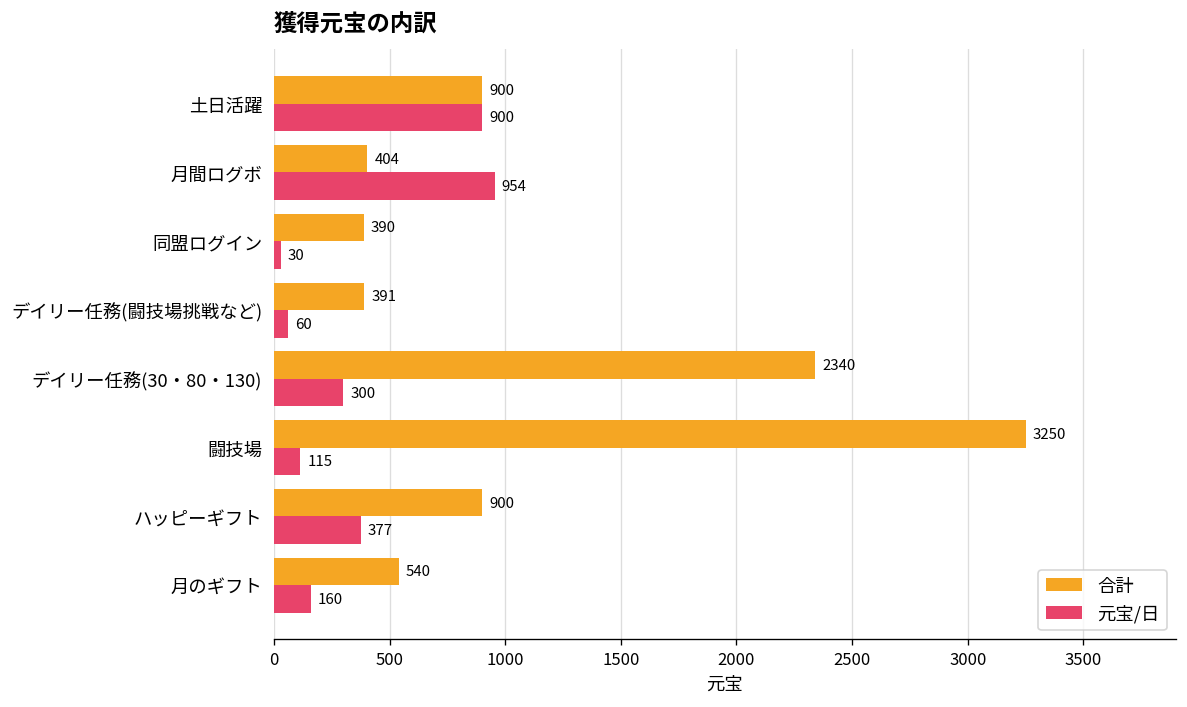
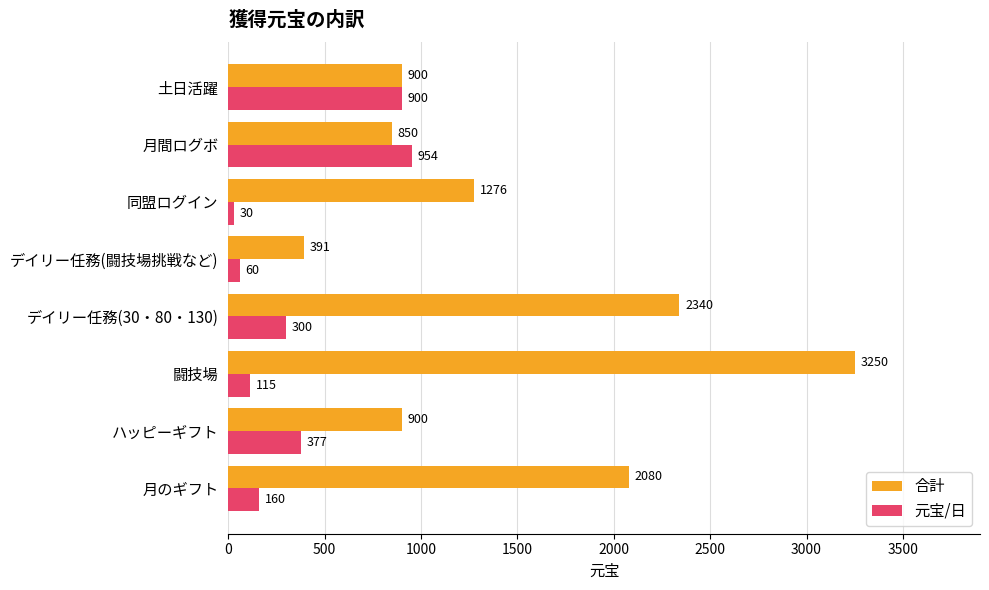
  {
    "合計": {
      "土日活躍": 900,
-     "月間ログボ": 404,
-     "同盟ログイン": 390,
+     "月間ログボ": 850,
+     "同盟ログイン": 1276,
      "デイリー任務(闘技場挑戦など)": 391,
      "デイリー任務(30・80・130)": 2340,
      "闘技場": 3250,
      "ハッピーギフト": 900,
-     "月のギフト": 540
+     "月のギフト": 2080
    },
    "元宝/日": {
      "土日活躍": 900,
      "月間ログボ": 954,
      "同盟ログイン": 30,
      "デイリー任務(闘技場挑戦など)": 60,
      "デイリー任務(30・80・130)": 300,
      "闘技場": 115,
      "ハッピーギフト": 377,
      "月のギフト": 160
    }
  }
